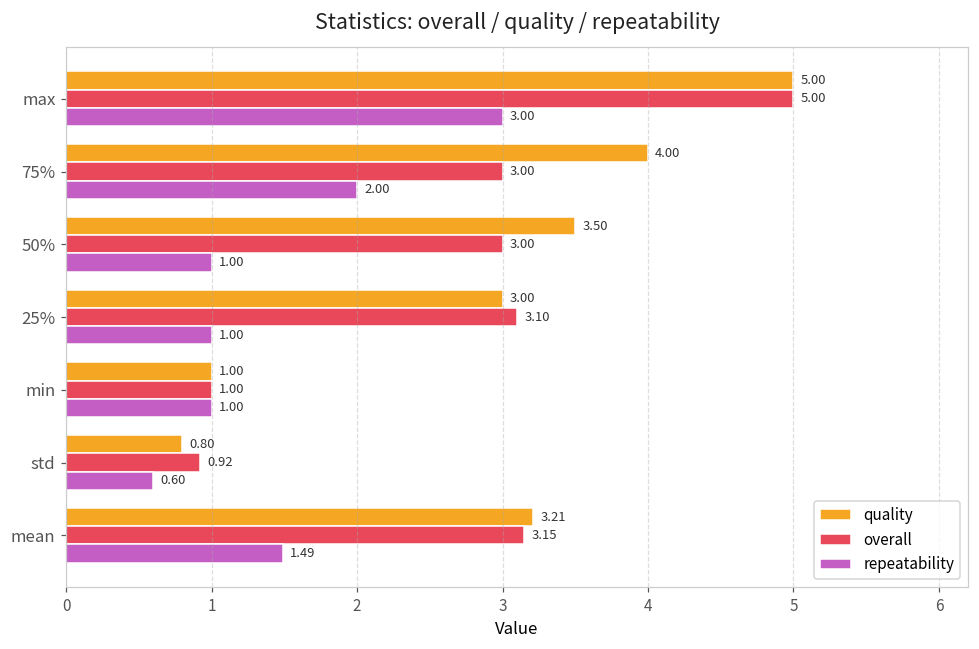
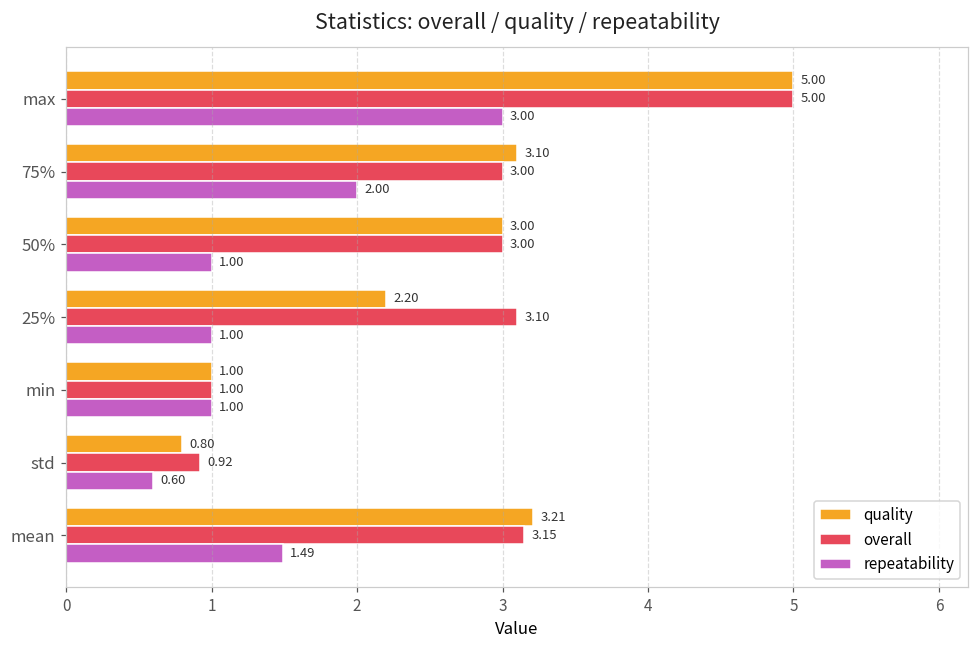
  {
    "quality": {
      "max": 5.00,
-     "75%": 4.00,
-     "50%": 3.50,
-     "25%": 3.00,
+     "75%": 3.10,
+     "50%": 3.00,
+     "25%": 2.20,
      "min": 1.00,
      "std": 0.80,
      "mean": 3.21
    },
    "overall": {
      "max": 5.00,
      "75%": 3.00,
      "50%": 3.00,
      "25%": 3.10,
      "min": 1.00,
      "std": 0.92,
      "mean": 3.15
    },
    "repeatability": {
      "max": 3.00,
      "75%": 2.00,
      "50%": 1.00,
      "25%": 1.00,
      "min": 1.00,
      "std": 0.60,
      "mean": 1.49
    }
  }
